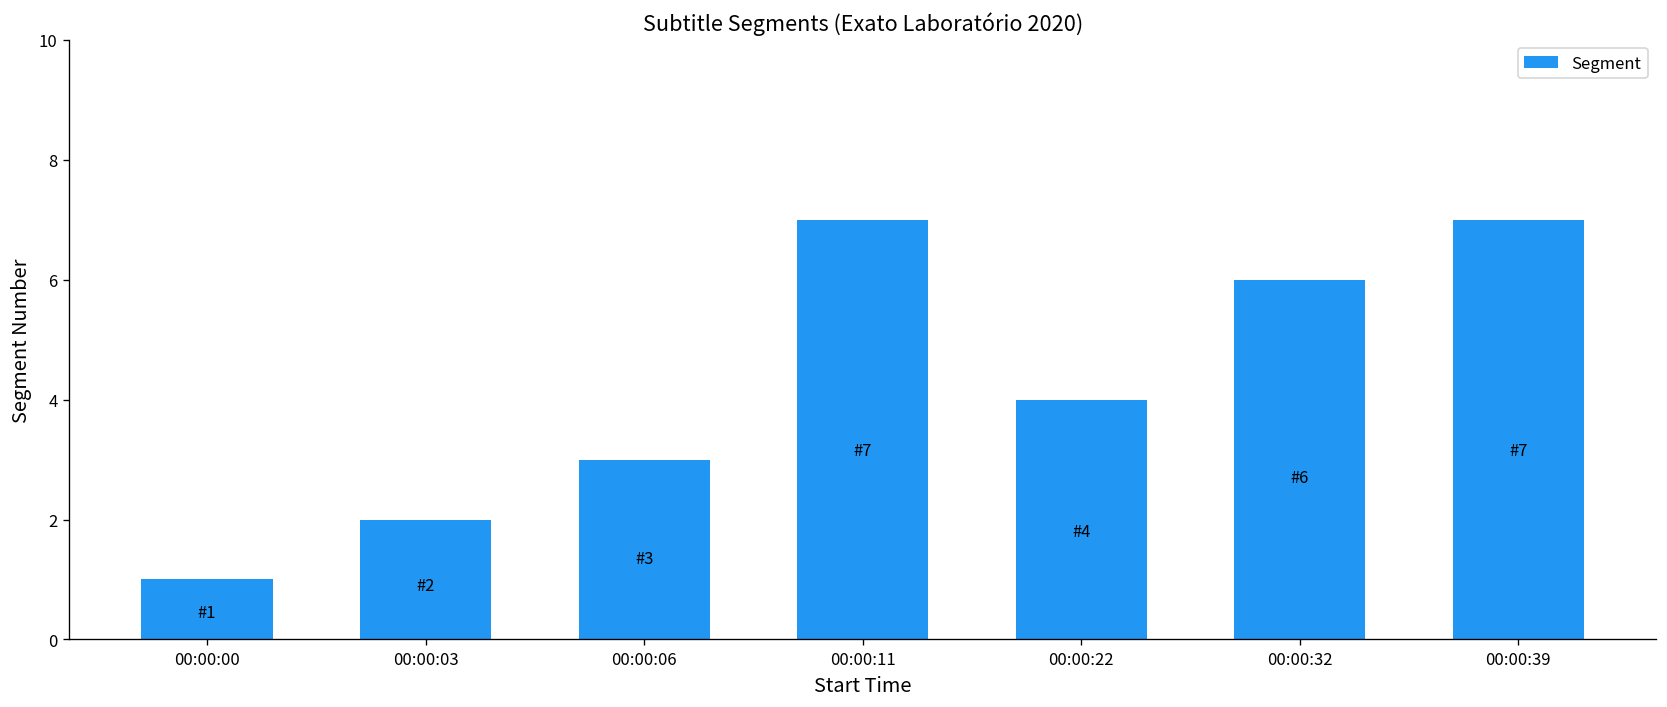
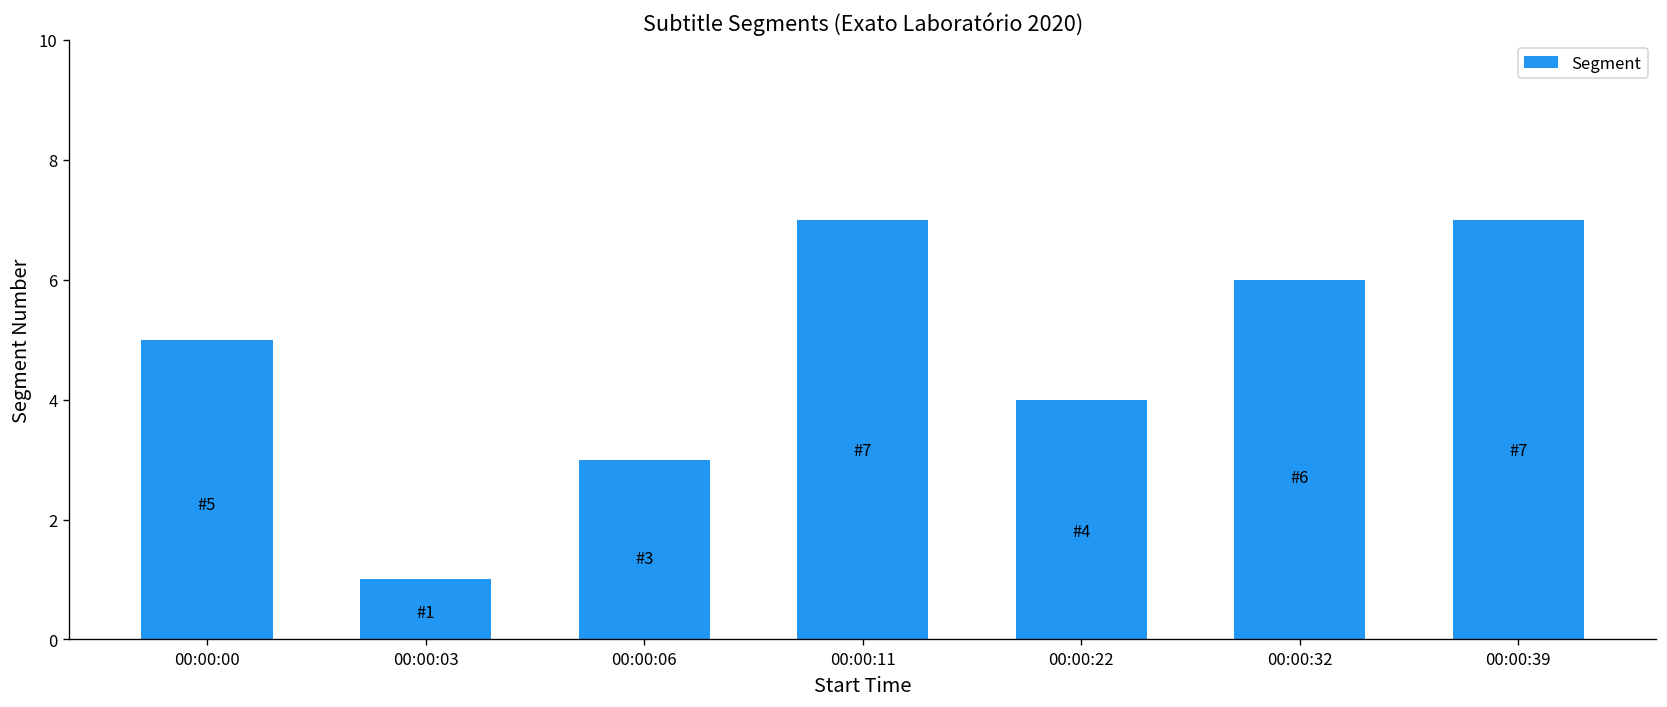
  {
-   "00:00:00": 1,
-   "00:00:03": 2,
+   "00:00:00": 5,
+   "00:00:03": 1,
    "00:00:06": 3,
    "00:00:11": 7,
    "00:00:22": 4,
    "00:00:32": 6,
    "00:00:39": 7
  }
